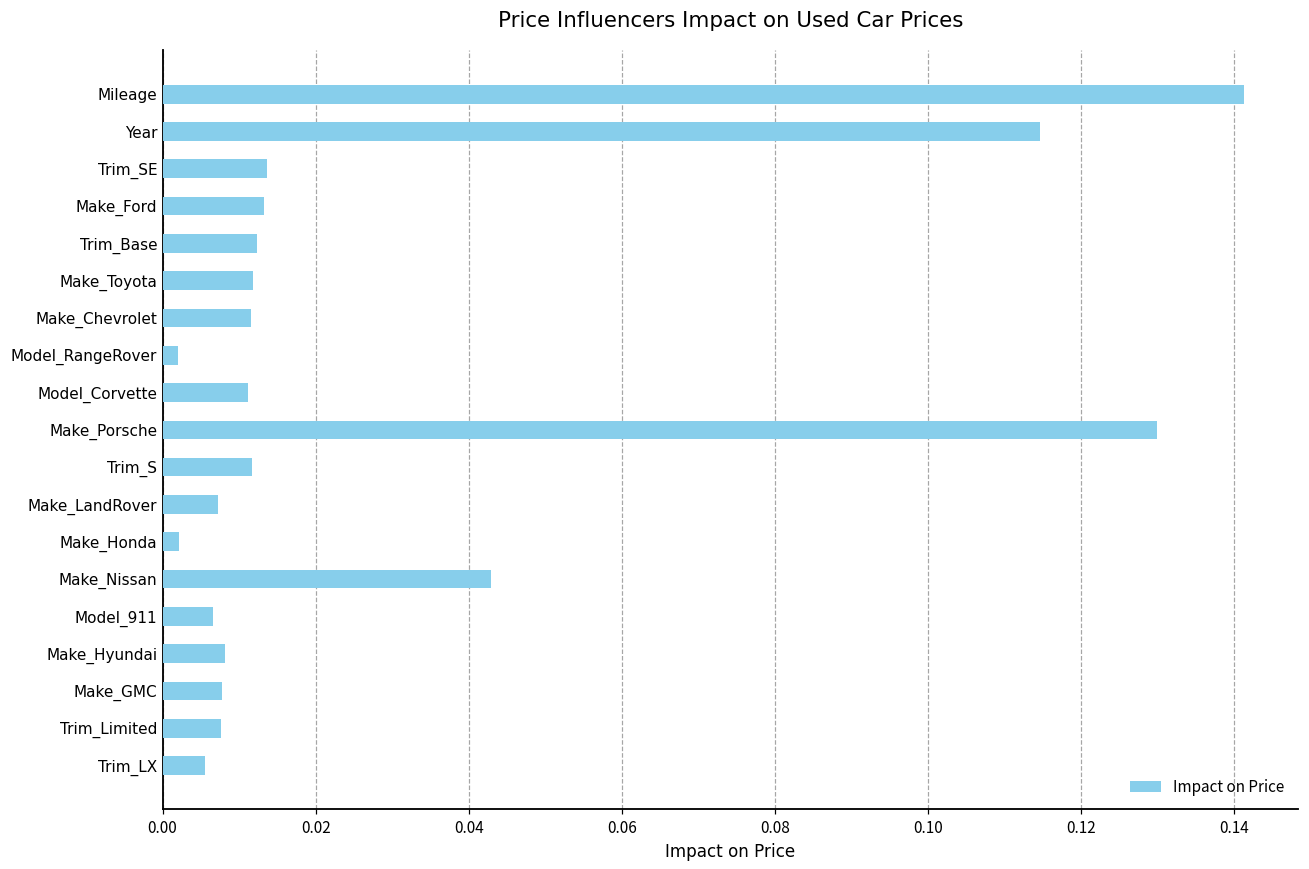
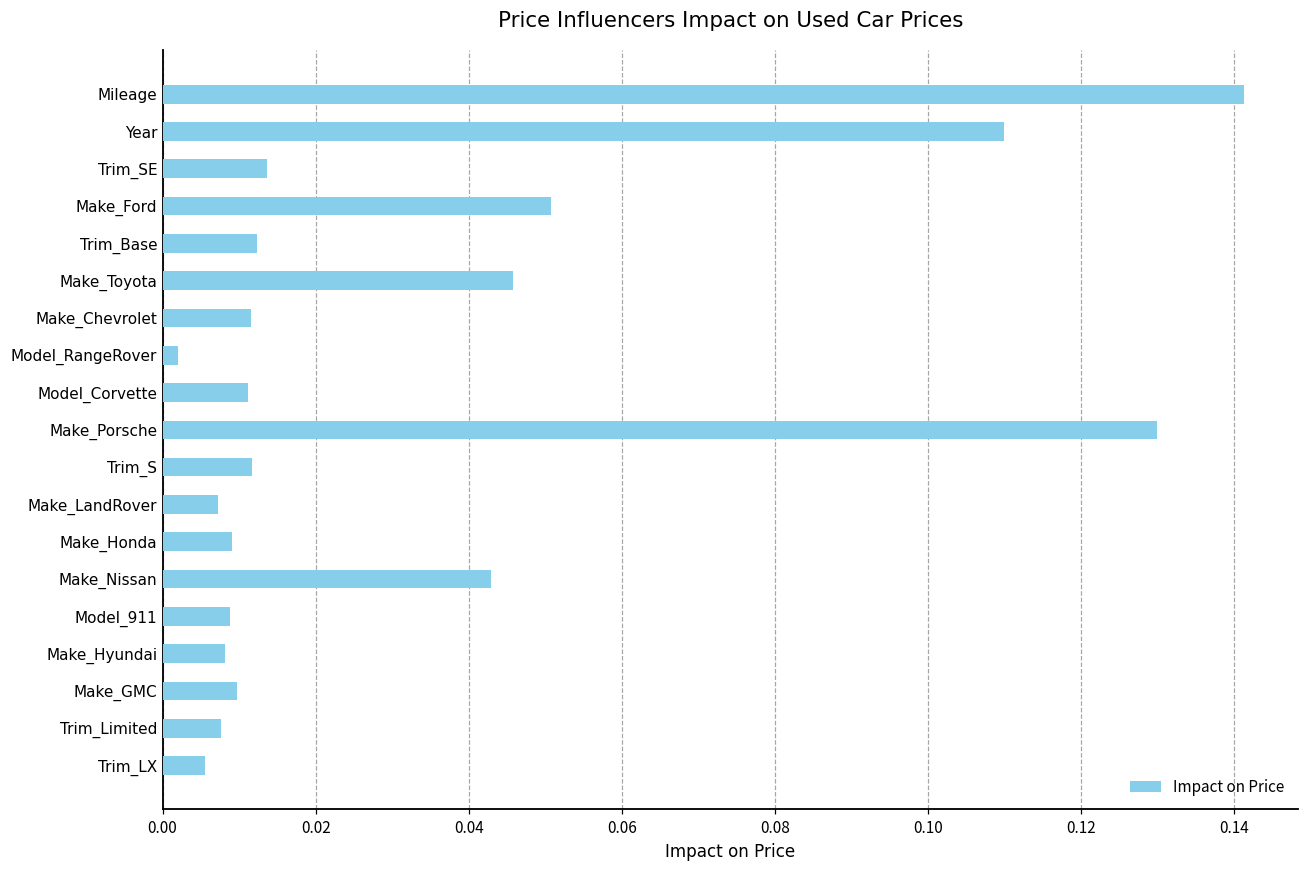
  {
    "Mileage": 0.141,
-   "Year": 0.115,
+   "Year": 0.110,
    "Trim_SE": 0.014,
-   "Make_Ford": 0.013,
+   "Make_Ford": 0.051,
    "Trim_Base": 0.012,
-   "Make_Toyota": 0.012,
+   "Make_Toyota": 0.046,
    "Make_Chevrolet": 0.012,
    "Model_RangeRover": 0.002,
    "Model_Corvette": 0.011,
    "Make_Porsche": 0.130,
    "Trim_S": 0.012,
    "Make_LandRover": 0.007,
-   "Make_Honda": 0.002,
+   "Make_Honda": 0.009,
    "Make_Nissan": 0.043,
-   "Model_911": 0.007,
+   "Model_911": 0.009,
    "Make_Hyundai": 0.008,
-   "Make_GMC": 0.008,
+   "Make_GMC": 0.010,
    "Trim_Limited": 0.008,
    "Trim_LX": 0.006
  }
